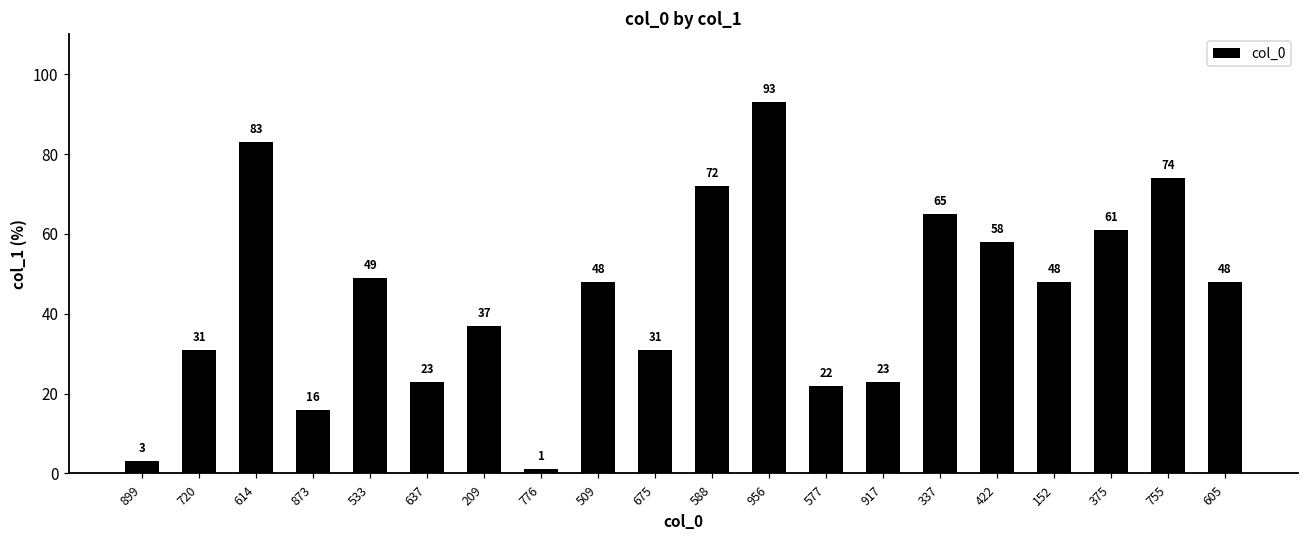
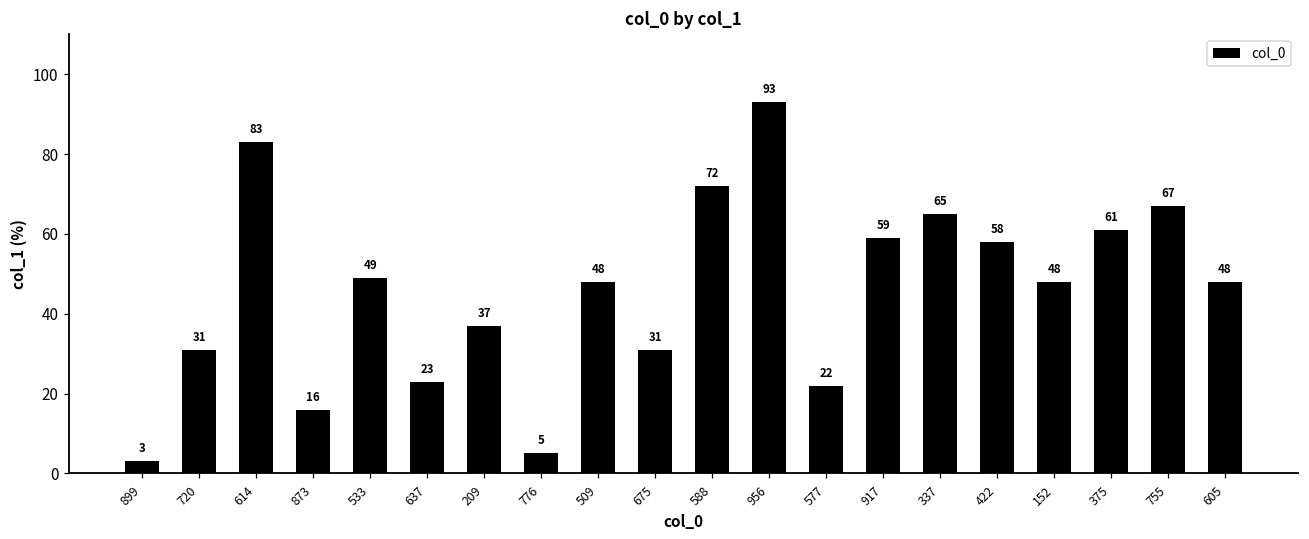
  {
    "899": 3,
    "720": 31,
    "614": 83,
    "873": 16,
    "533": 49,
    "637": 23,
    "209": 37,
-   "776": 1,
+   "776": 5,
    "509": 48,
    "675": 31,
    "588": 72,
    "956": 93,
    "577": 22,
-   "917": 23,
+   "917": 59,
    "337": 65,
    "422": 58,
    "152": 48,
    "375": 61,
-   "755": 74,
+   "755": 67,
    "605": 48
  }
